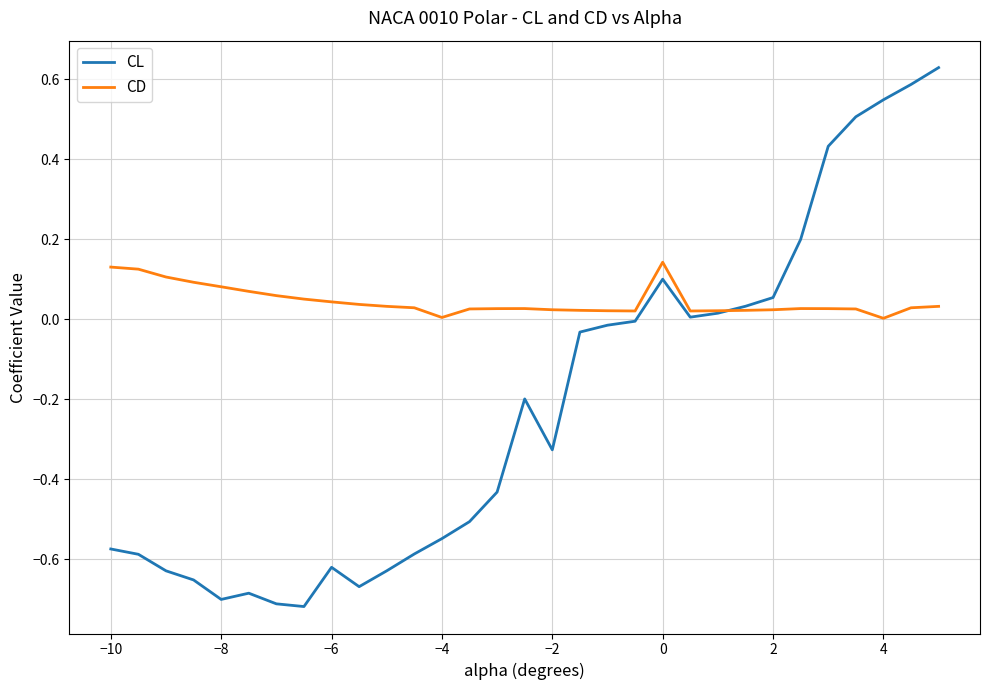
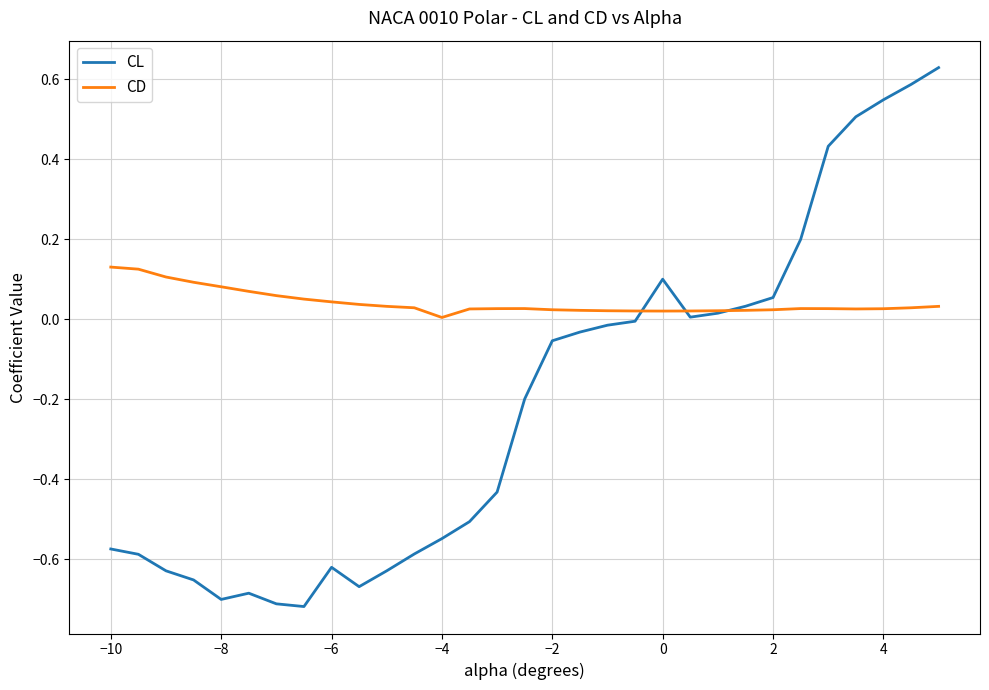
  {
    "CL": {
      "−10": -0.57,
      "−8": -0.70,
      "−6": -0.62,
      "−4": -0.55,
-     "−2": -0.33,
+     "−2": -0.05,
      "0": 0.10,
      "2": 0.05,
      "4": 0.55
    },
    "CD": {
      "−10": 0.13,
      "−8": 0.08,
      "−6": 0.04,
      "−4": 0.00,
      "−2": 0.02,
-     "0": 0.14,
+     "0": 0.02,
      "2": 0.02,
-     "4": 0.00
+     "4": 0.03
    }
  }
